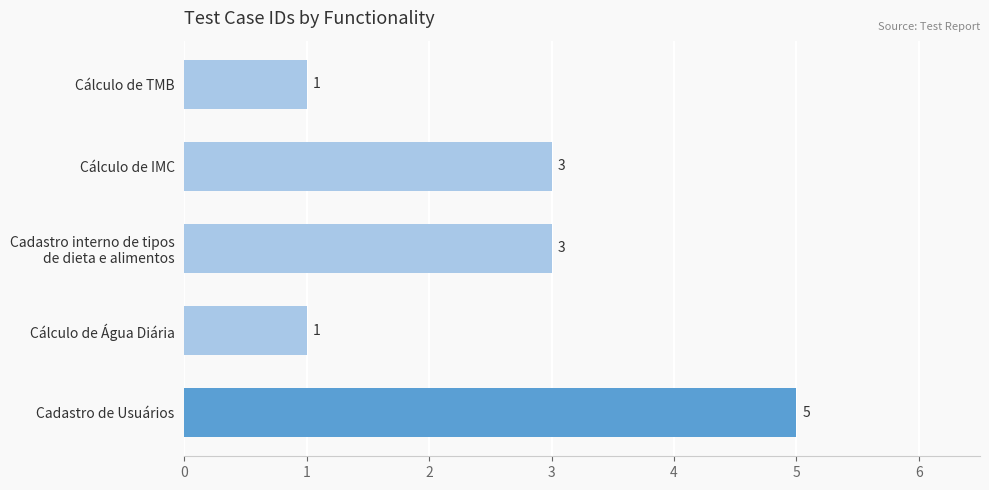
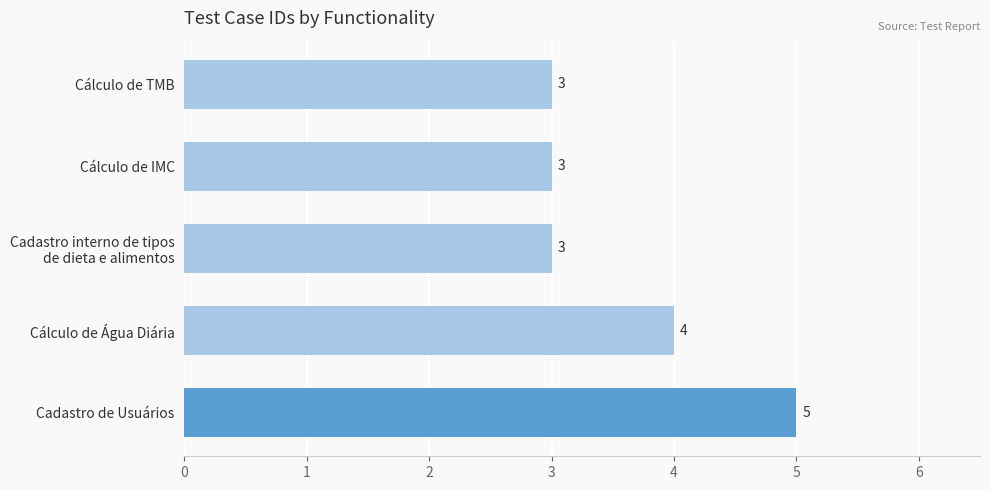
  {
-   "Cálculo de TMB": 1,
+   "Cálculo de TMB": 3,
    "Cálculo de IMC": 3,
    "Cadastro interno de tipos de dieta e alimentos": 3,
-   "Cálculo de Água Diária": 1,
+   "Cálculo de Água Diária": 4,
    "Cadastro de Usuários": 5
  }
